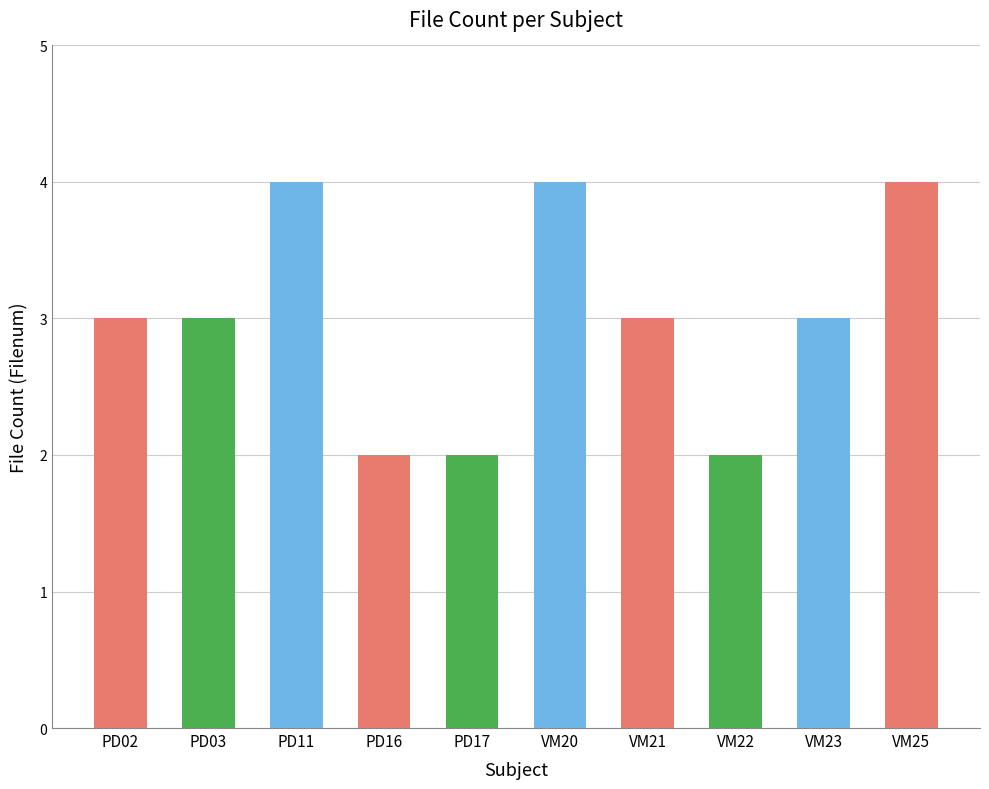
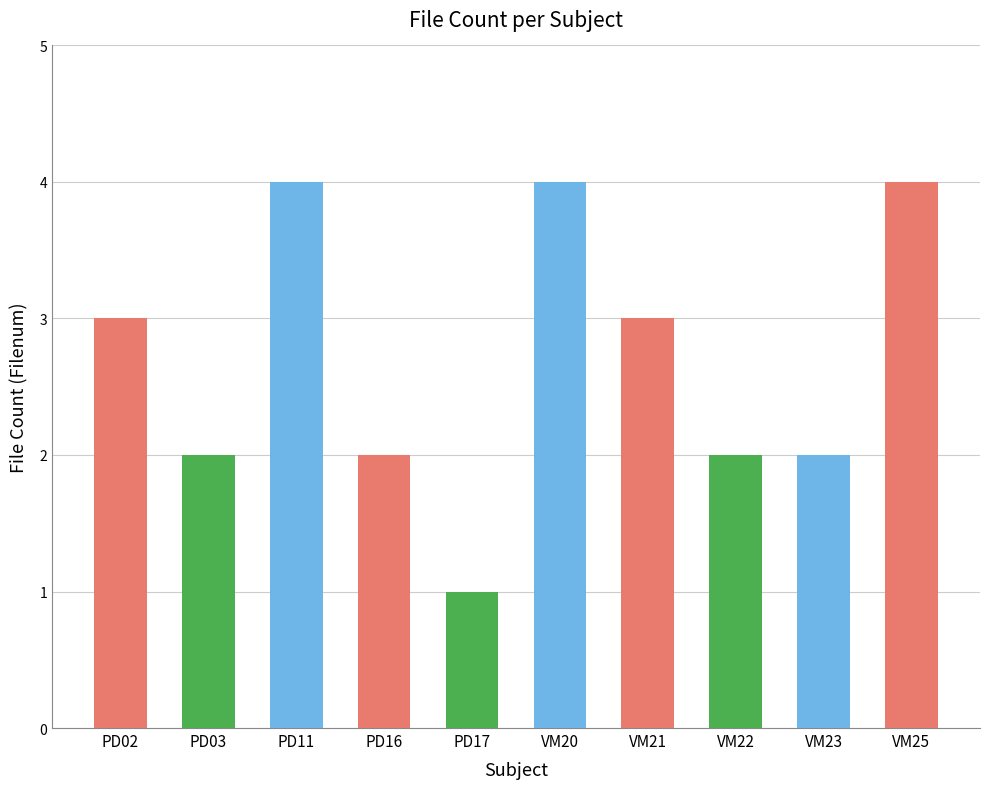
  {
    "PD02": 3,
-   "PD03": 3,
+   "PD03": 2,
    "PD11": 4,
    "PD16": 2,
-   "PD17": 2,
+   "PD17": 1,
    "VM20": 4,
    "VM21": 3,
    "VM22": 2,
-   "VM23": 3,
+   "VM23": 2,
    "VM25": 4
  }
